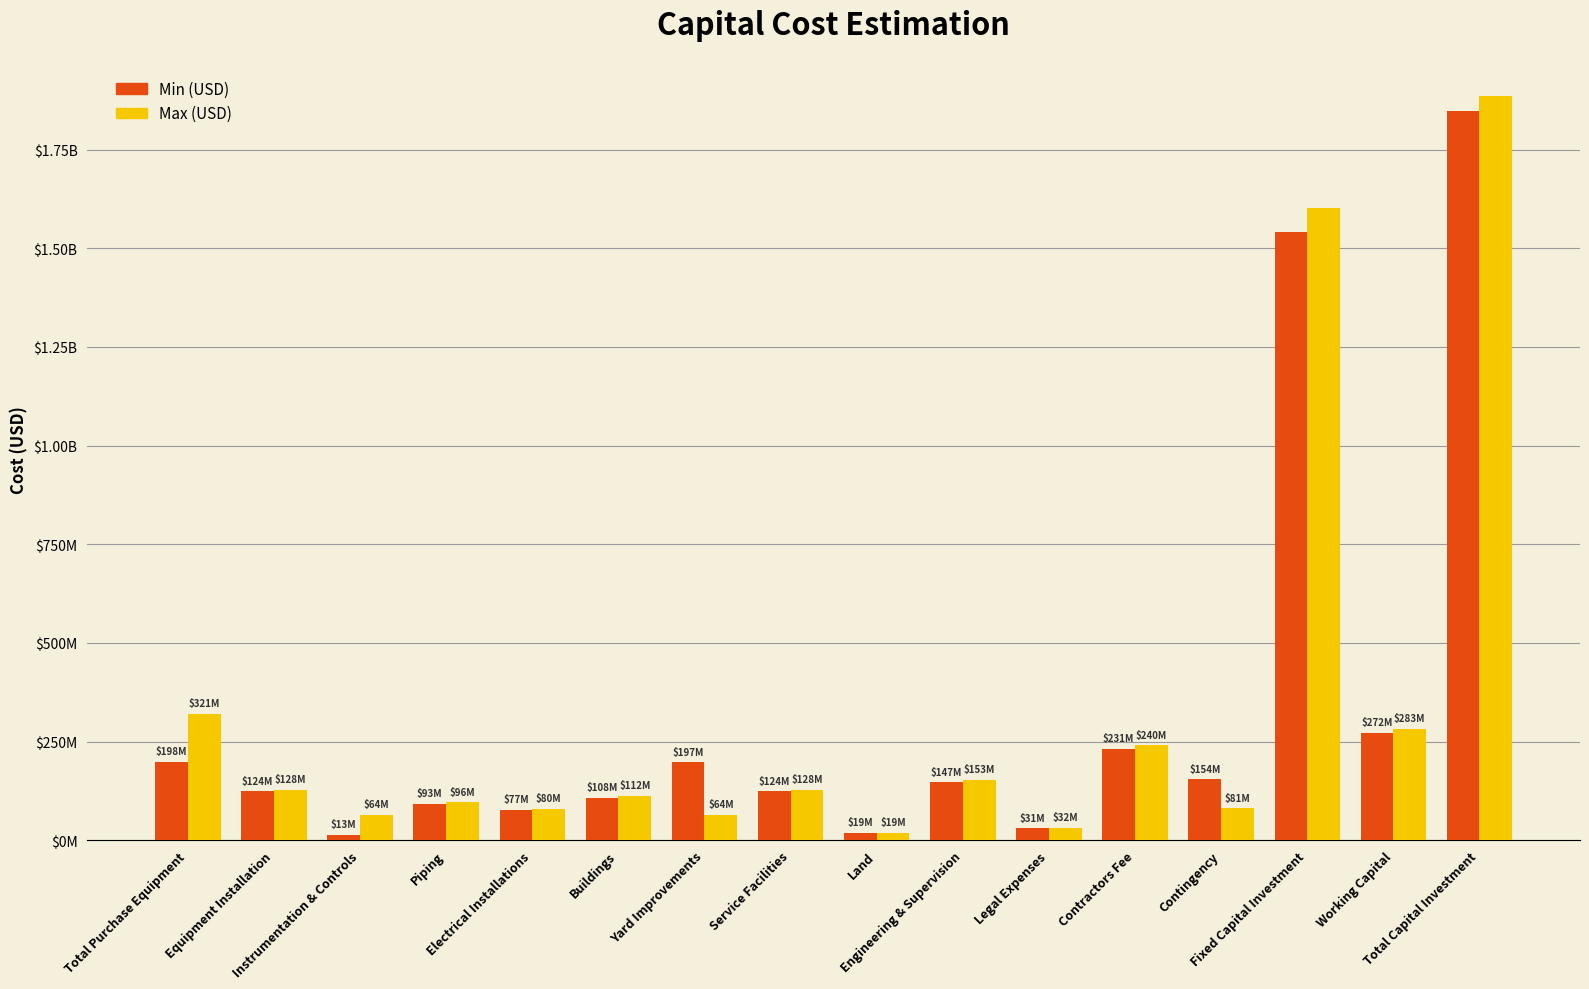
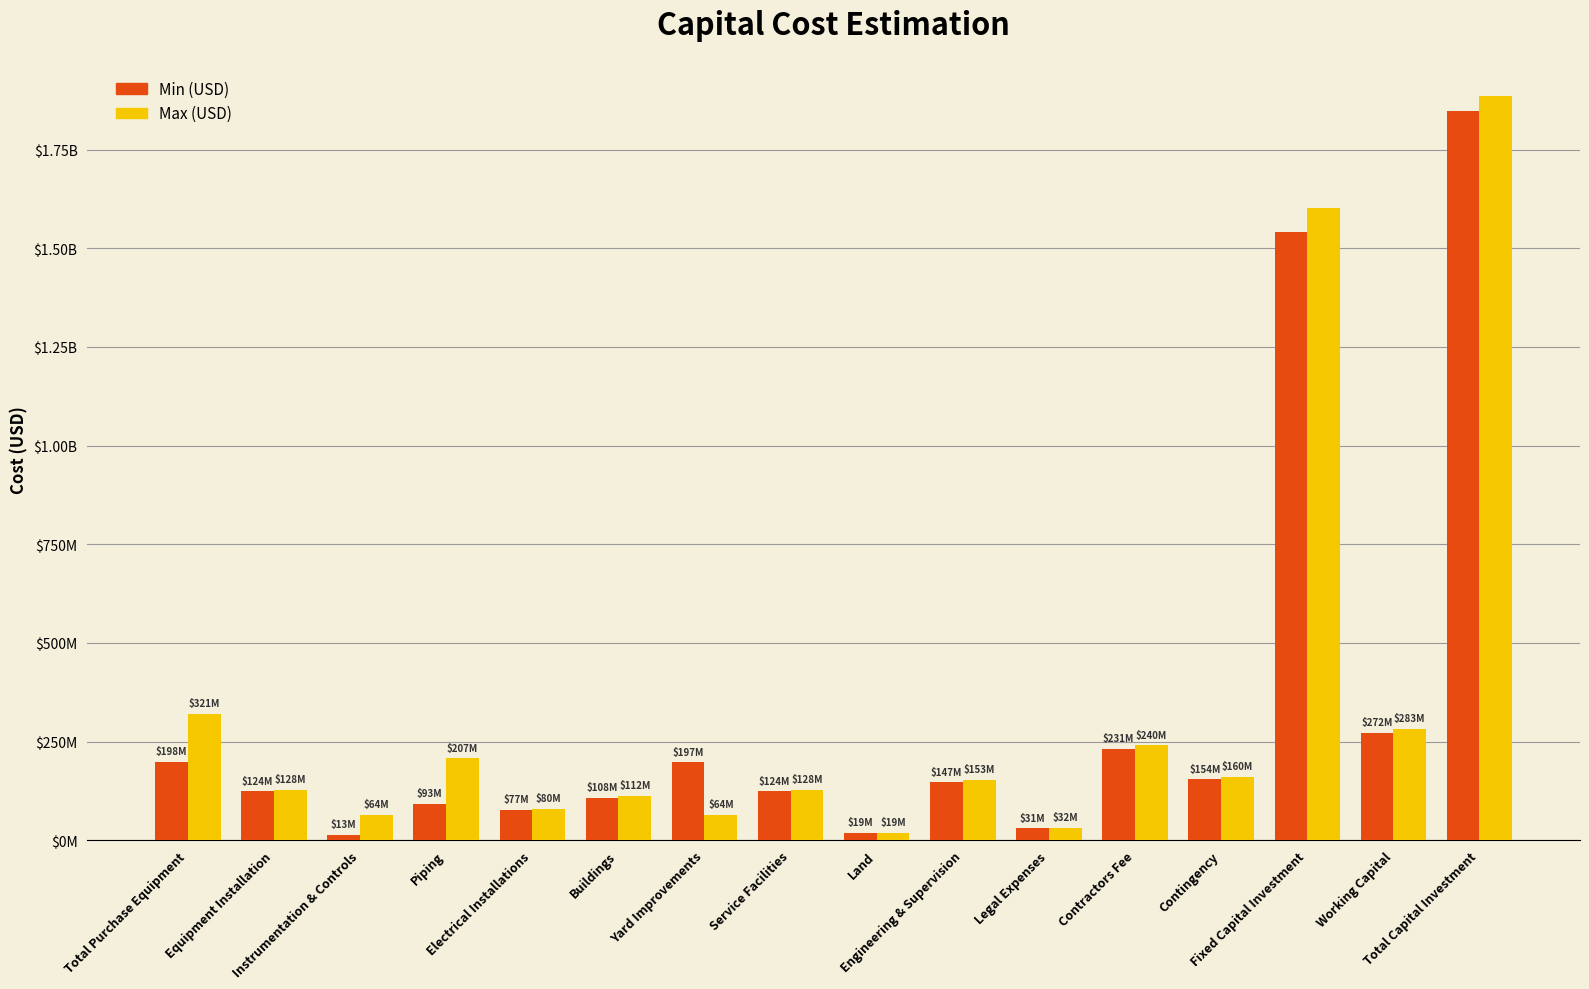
  {
    "Min (USD)": {
      "Total Purchase Equipment": "$198M",
      "Equipment Installation": "$124M",
      "Instrumentation & Controls": "$13M",
      "Piping": "$93M",
      "Electrical Installations": "$77M",
      "Buildings": "$108M",
      "Yard Improvements": "$197M",
      "Service Facilities": "$124M",
      "Land": "$19M",
      "Engineering & Supervision": "$147M",
      "Legal Expenses": "$31M",
      "Contractors Fee": "$231M",
      "Contingency": "$154M",
      "Working Capital": "$272M"
    },
    "Max (USD)": {
      "Total Purchase Equipment": "$321M",
      "Equipment Installation": "$128M",
      "Instrumentation & Controls": "$64M",
-     "Piping": "$96M",
+     "Piping": "$207M",
      "Electrical Installations": "$80M",
      "Buildings": "$112M",
      "Yard Improvements": "$64M",
      "Service Facilities": "$128M",
      "Land": "$19M",
      "Engineering & Supervision": "$153M",
      "Legal Expenses": "$32M",
      "Contractors Fee": "$240M",
-     "Contingency": "$81M",
+     "Contingency": "$160M",
      "Working Capital": "$283M"
    }
  }
